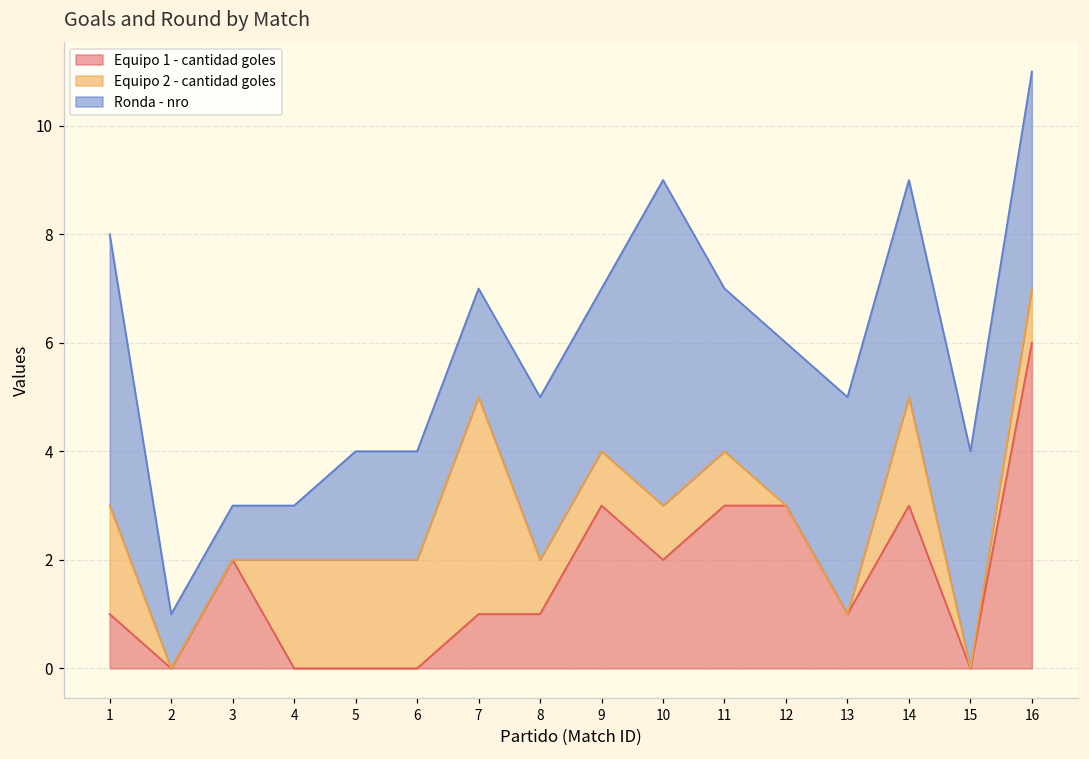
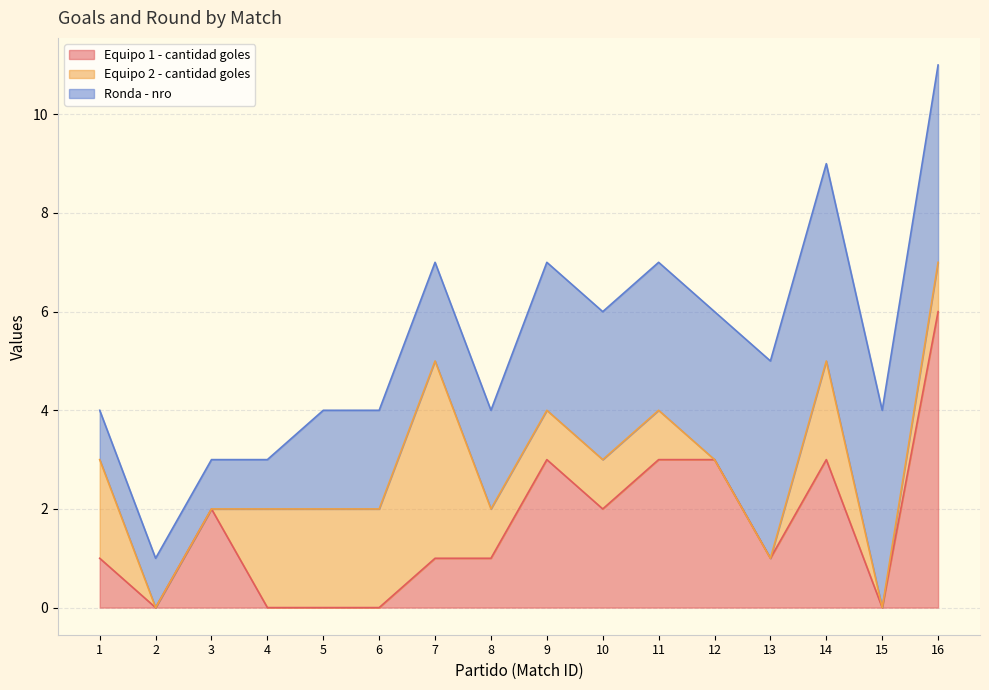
  {
    "Equipo 1 - cantidad goles": {
      "1": 1,
      "4": 0,
      "5": 0,
      "6": 0,
      "7": 1,
      "8": 1,
      "9": 3,
      "10": 2,
      "11": 3,
      "14": 3,
      "16": 6
    },
    "Equipo 2 - cantidad goles": {
      "1": 3,
      "4": 2,
      "5": 2,
      "6": 2,
      "7": 5,
      "8": 2,
      "9": 4,
      "10": 3,
      "11": 4,
      "14": 5,
      "16": 7
    },
    "Ronda - nro": {
-     "1": 5,
+     "1": 1,
      "2": 1,
      "3": 3,
      "4": 3,
      "5": 4,
      "6": 4,
      "7": 7,
-     "8": 3,
+     "8": 2,
      "9": 7,
-     "10": 6,
+     "10": 3,
      "11": 7,
      "12": 6,
      "13": 5,
      "14": 9,
      "15": 4,
      "16": 11
    }
  }
